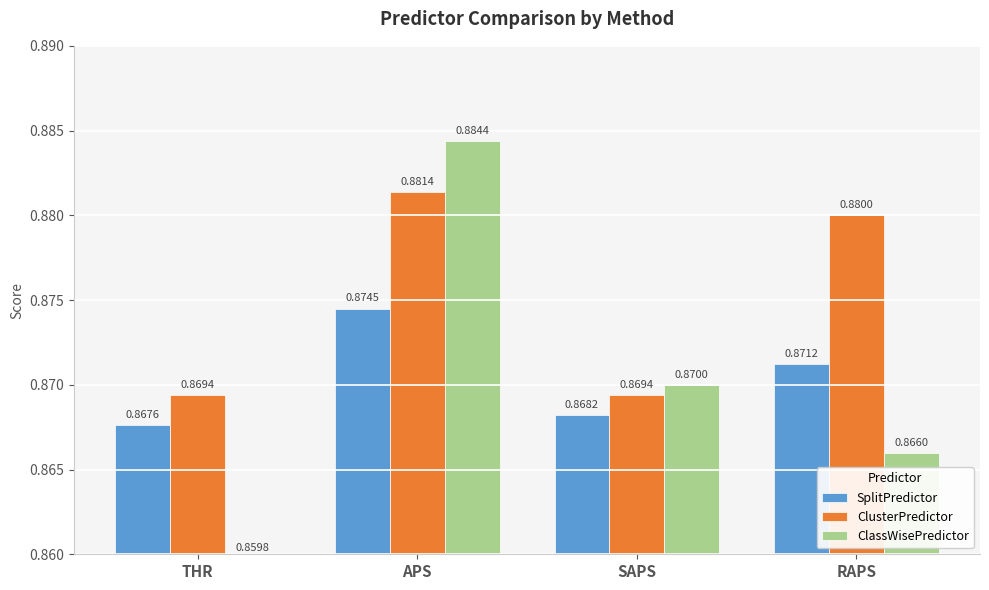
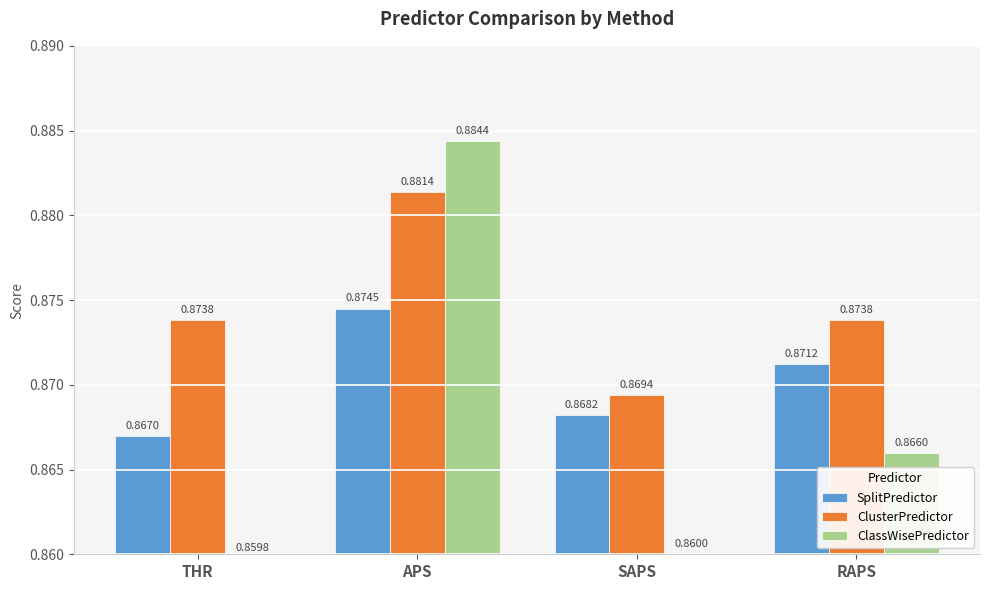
  {
    "SplitPredictor": {
-     "THR": 0.8676,
+     "THR": 0.8670,
      "APS": 0.8745,
      "SAPS": 0.8682,
      "RAPS": 0.8712
    },
    "ClusterPredictor": {
-     "THR": 0.8694,
+     "THR": 0.8738,
      "APS": 0.8814,
      "SAPS": 0.8694,
-     "RAPS": 0.8800
+     "RAPS": 0.8738
    },
    "ClassWisePredictor": {
      "APS": 0.8844,
-     "SAPS": 0.8700,
+     "SAPS": 0.8600,
      "RAPS": 0.8660
    }
  }
